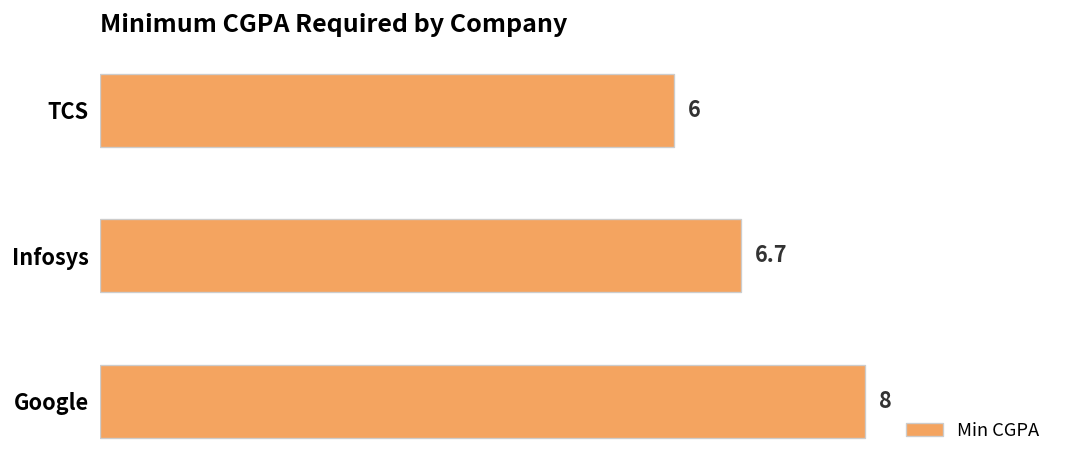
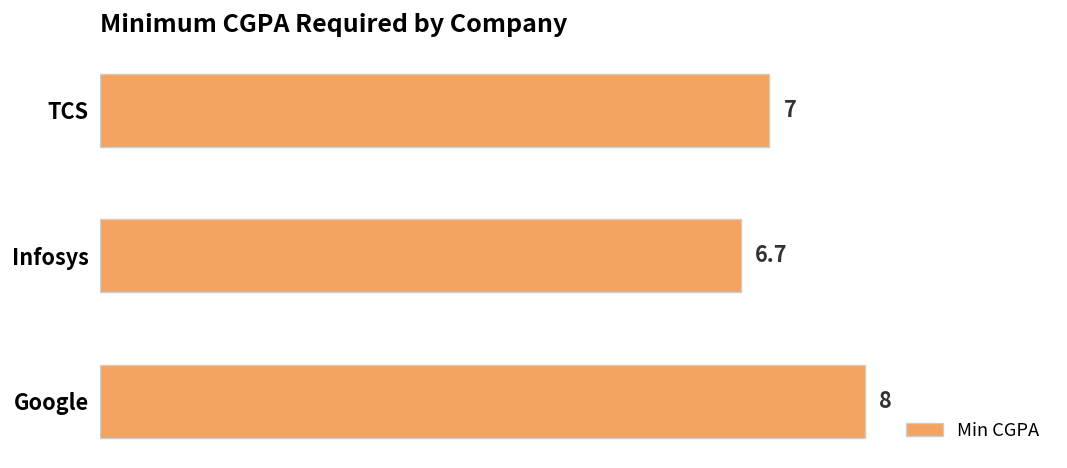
  {
-   "TCS": 6,
+   "TCS": 7,
    "Infosys": 6.7,
    "Google": 8
  }
